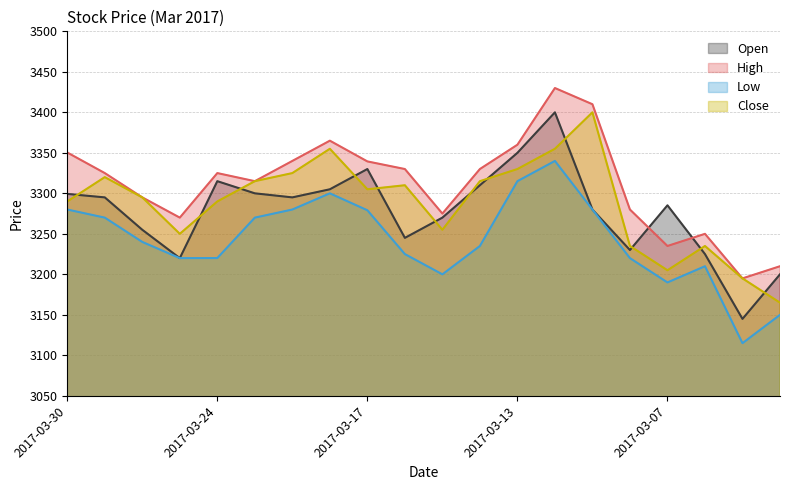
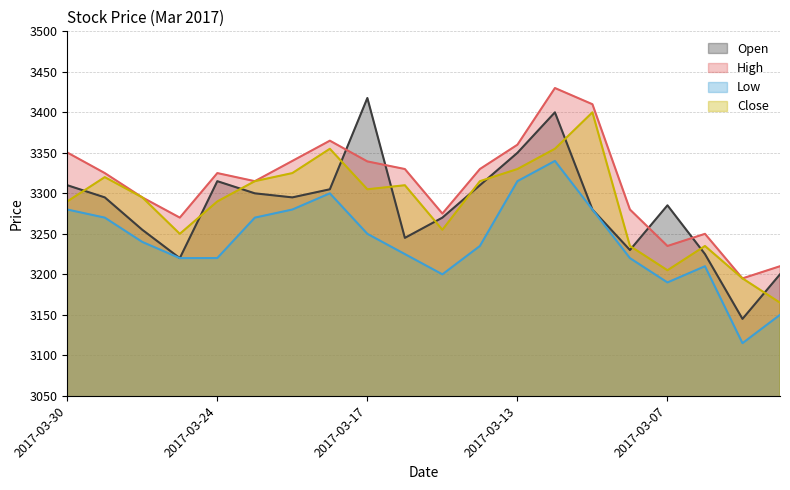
  {
    "Open": {
-     "2017-03-30": 3300,
+     "2017-03-30": 3310,
      "2017-03-24": 3320,
-     "2017-03-17": 3330,
+     "2017-03-17": 3420,
      "2017-03-13": 3350,
      "2017-03-07": 3290
    },
    "High": {
      "2017-03-30": 3350,
      "2017-03-24": 3330,
      "2017-03-17": 3340,
      "2017-03-13": 3360,
      "2017-03-07": 3240
    },
    "Low": {
      "2017-03-30": 3280,
      "2017-03-24": 3220,
-     "2017-03-17": 3280,
+     "2017-03-17": 3250,
      "2017-03-13": 3320,
      "2017-03-07": 3190
    },
    "Close": {
      "2017-03-30": 3290,
      "2017-03-24": 3290,
      "2017-03-17": 3310,
      "2017-03-13": 3330,
      "2017-03-07": 3210
    }
  }
